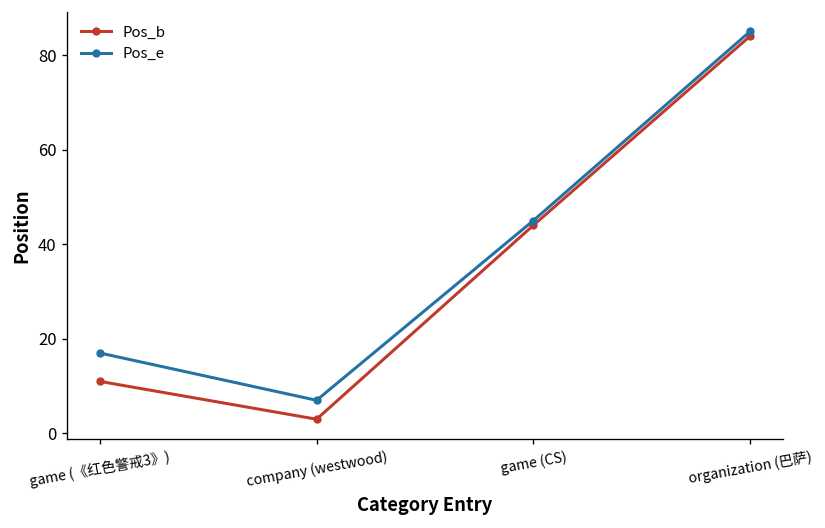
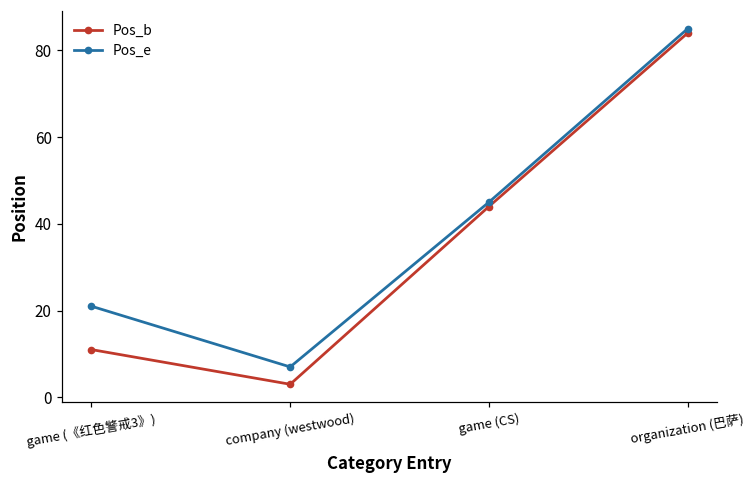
  {
    "Pos_b": {
      "game (《红色警戒3》)": 11,
      "company (westwood)": 3,
      "game (CS)": 44,
      "organization (巴萨)": 84
    },
    "Pos_e": {
-     "game (《红色警戒3》)": 17,
+     "game (《红色警戒3》)": 21,
      "company (westwood)": 7,
      "game (CS)": 45,
      "organization (巴萨)": 85
    }
  }
